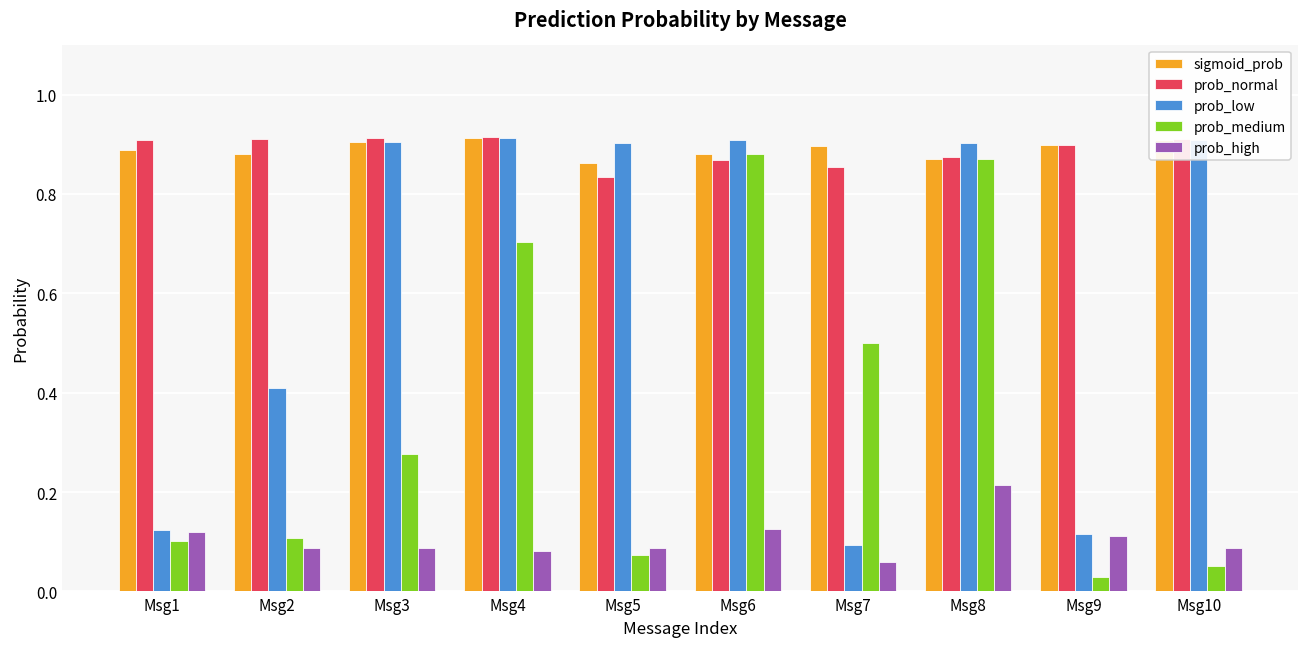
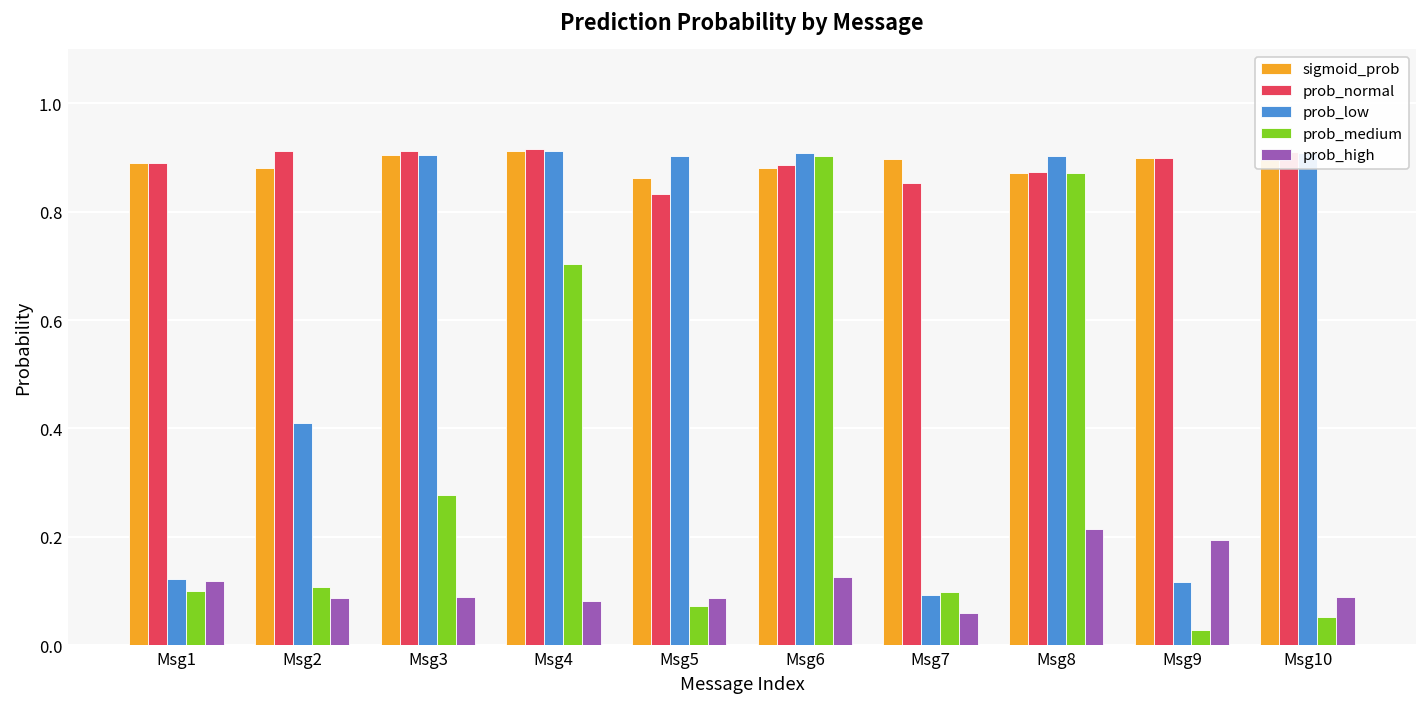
  {
    "sigmoid_prob": {
      "Msg1": 0.89,
      "Msg2": 0.88,
      "Msg3": 0.91,
      "Msg4": 0.91,
      "Msg5": 0.86,
      "Msg6": 0.88,
      "Msg7": 0.90,
      "Msg8": 0.87,
      "Msg9": 0.90
    },
    "prob_normal": {
-     "Msg1": 0.91,
+     "Msg1": 0.89,
      "Msg2": 0.91,
      "Msg3": 0.91,
      "Msg4": 0.92,
      "Msg5": 0.83,
-     "Msg6": 0.87,
+     "Msg6": 0.89,
      "Msg7": 0.85,
      "Msg8": 0.87,
      "Msg9": 0.90
    },
    "prob_low": {
      "Msg1": 0.12,
      "Msg2": 0.41,
      "Msg3": 0.91,
      "Msg4": 0.91,
      "Msg5": 0.90,
      "Msg6": 0.91,
      "Msg7": 0.09,
      "Msg8": 0.90,
      "Msg9": 0.12
    },
    "prob_medium": {
      "Msg1": 0.10,
      "Msg2": 0.11,
      "Msg3": 0.28,
      "Msg4": 0.70,
      "Msg5": 0.07,
-     "Msg6": 0.88,
-     "Msg7": 0.50,
+     "Msg6": 0.90,
+     "Msg7": 0.10,
      "Msg8": 0.87,
      "Msg9": 0.03,
      "Msg10": 0.05
    },
    "prob_high": {
      "Msg1": 0.12,
      "Msg2": 0.09,
      "Msg3": 0.09,
      "Msg4": 0.08,
      "Msg5": 0.09,
      "Msg6": 0.13,
      "Msg7": 0.06,
      "Msg8": 0.21,
-     "Msg9": 0.11,
+     "Msg9": 0.19,
      "Msg10": 0.09
    }
  }
